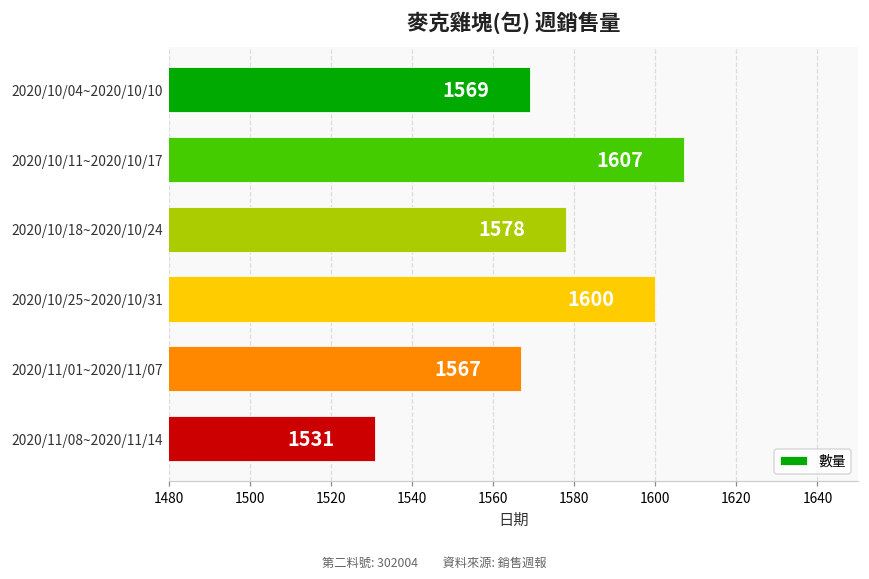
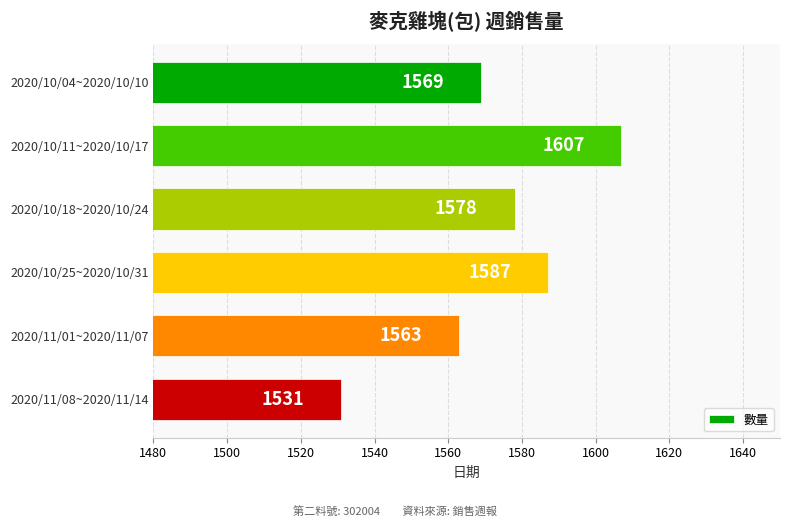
  {
    "2020/10/04~2020/10/10": 1569,
    "2020/10/11~2020/10/17": 1607,
    "2020/10/18~2020/10/24": 1578,
-   "2020/10/25~2020/10/31": 1600,
-   "2020/11/01~2020/11/07": 1567,
+   "2020/10/25~2020/10/31": 1587,
+   "2020/11/01~2020/11/07": 1563,
    "2020/11/08~2020/11/14": 1531
  }
